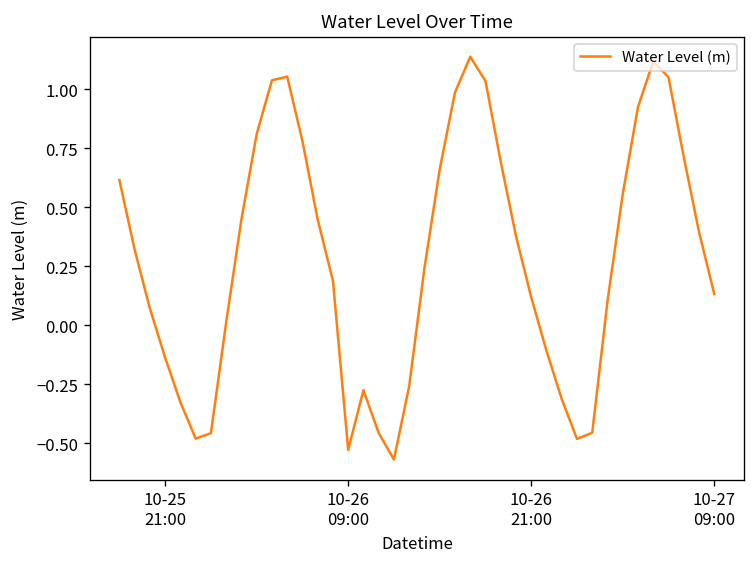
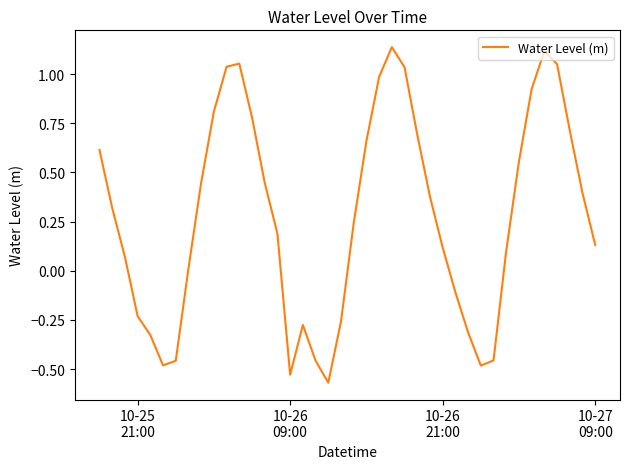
  {
-   "10-25 21:00": -0.14,
+   "10-25 21:00": -0.23,
    "10-26 09:00": -0.53,
    "10-26 21:00": 0.12,
    "10-27 09:00": 0.13
  }
